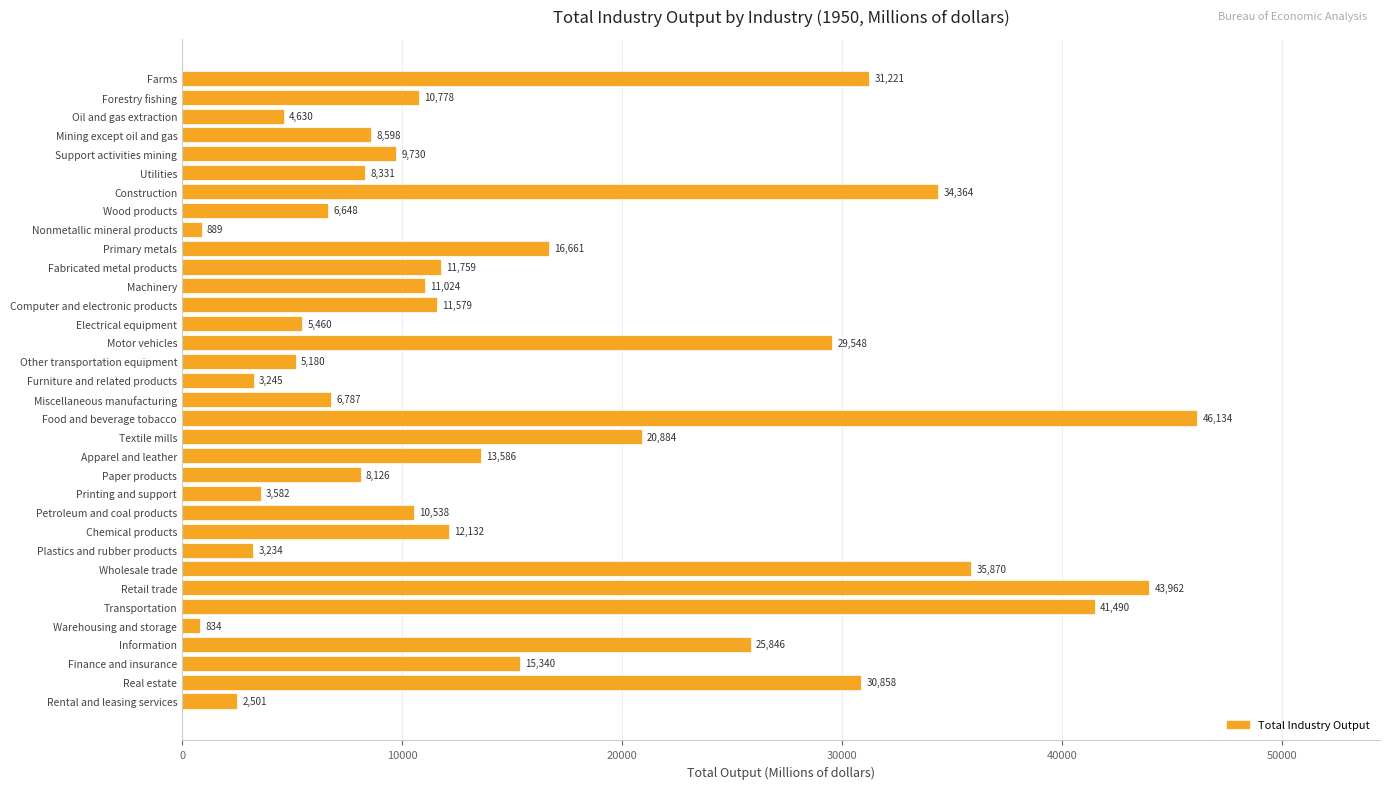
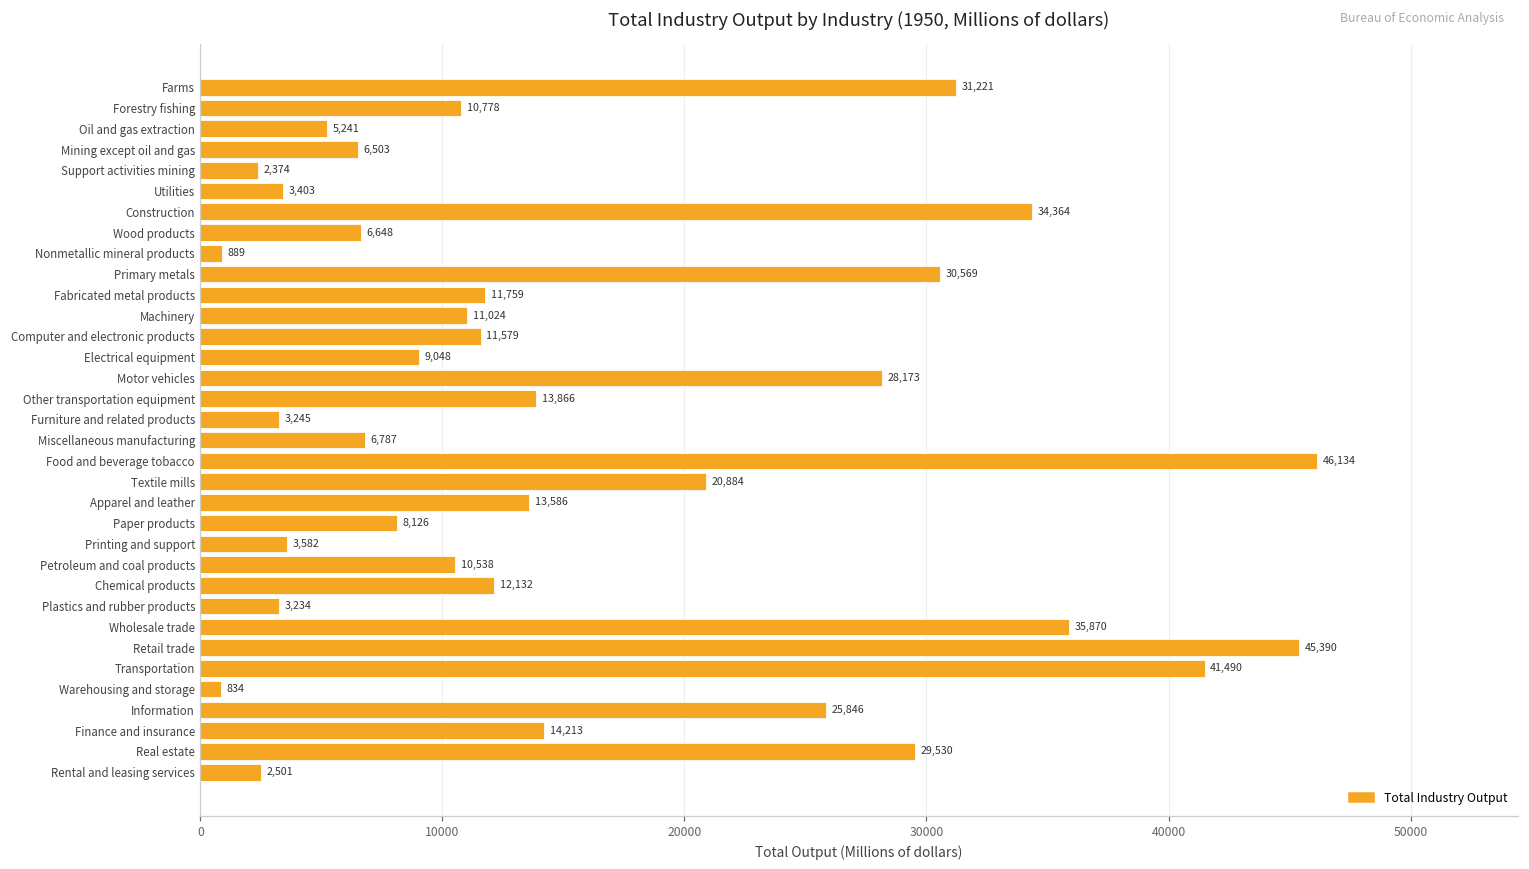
  {
    "Farms": "31,221",
    "Forestry fishing": "10,778",
-   "Oil and gas extraction": "4,630",
-   "Mining except oil and gas": "8,598",
-   "Support activities mining": "9,730",
-   "Utilities": "8,331",
+   "Oil and gas extraction": "5,241",
+   "Mining except oil and gas": "6,503",
+   "Support activities mining": "2,374",
+   "Utilities": "3,403",
    "Construction": "34,364",
    "Wood products": "6,648",
    "Nonmetallic mineral products": "889",
-   "Primary metals": "16,661",
+   "Primary metals": "30,569",
    "Fabricated metal products": "11,759",
    "Machinery": "11,024",
    "Computer and electronic products": "11,579",
-   "Electrical equipment": "5,460",
-   "Motor vehicles": "29,548",
-   "Other transportation equipment": "5,180",
+   "Electrical equipment": "9,048",
+   "Motor vehicles": "28,173",
+   "Other transportation equipment": "13,866",
    "Furniture and related products": "3,245",
    "Miscellaneous manufacturing": "6,787",
    "Food and beverage tobacco": "46,134",
    "Textile mills": "20,884",
    "Apparel and leather": "13,586",
    "Paper products": "8,126",
    "Printing and support": "3,582",
    "Petroleum and coal products": "10,538",
    "Chemical products": "12,132",
    "Plastics and rubber products": "3,234",
    "Wholesale trade": "35,870",
-   "Retail trade": "43,962",
+   "Retail trade": "45,390",
    "Transportation": "41,490",
    "Warehousing and storage": "834",
    "Information": "25,846",
-   "Finance and insurance": "15,340",
-   "Real estate": "30,858",
+   "Finance and insurance": "14,213",
+   "Real estate": "29,530",
    "Rental and leasing services": "2,501"
  }
